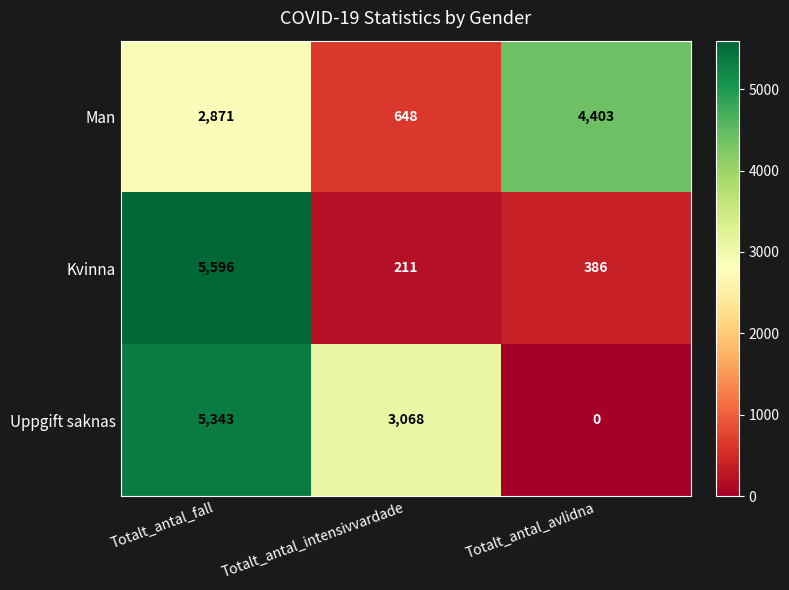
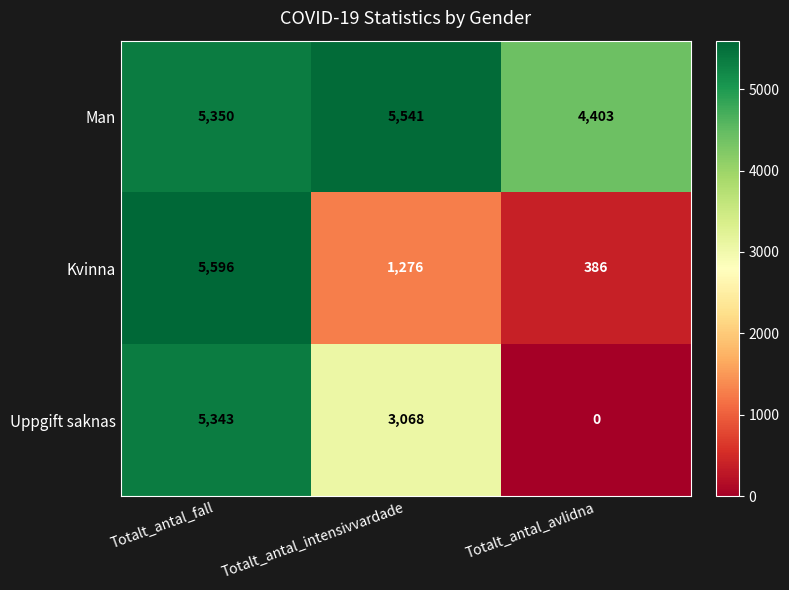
  {
    "Man": {
-     "Totalt_antal_fall": "2,871",
-     "Totalt_antal_intensivvardade": "648",
+     "Totalt_antal_fall": "5,350",
+     "Totalt_antal_intensivvardade": "5,541",
      "Totalt_antal_avlidna": "4,403"
    },
    "Kvinna": {
      "Totalt_antal_fall": "5,596",
-     "Totalt_antal_intensivvardade": "211",
+     "Totalt_antal_intensivvardade": "1,276",
      "Totalt_antal_avlidna": "386"
    },
    "Uppgift saknas": {
      "Totalt_antal_fall": "5,343",
      "Totalt_antal_intensivvardade": "3,068",
      "Totalt_antal_avlidna": "0"
    }
  }
